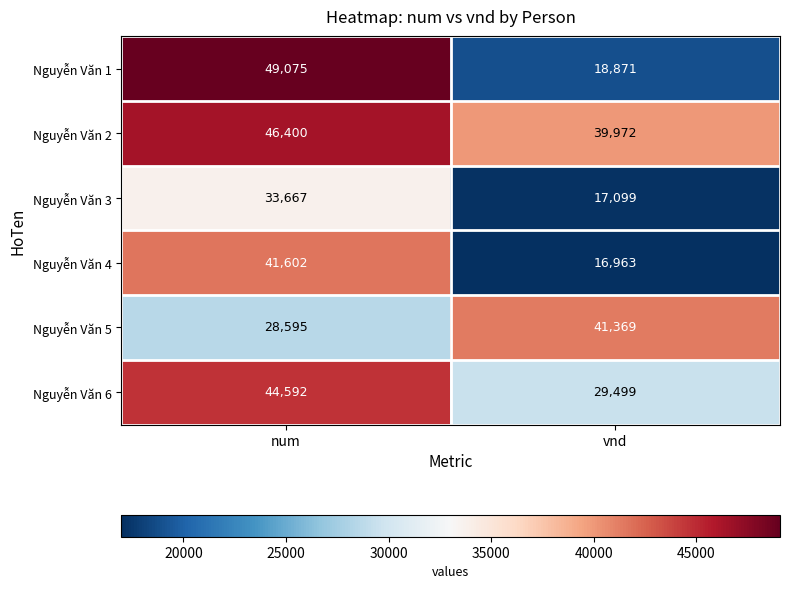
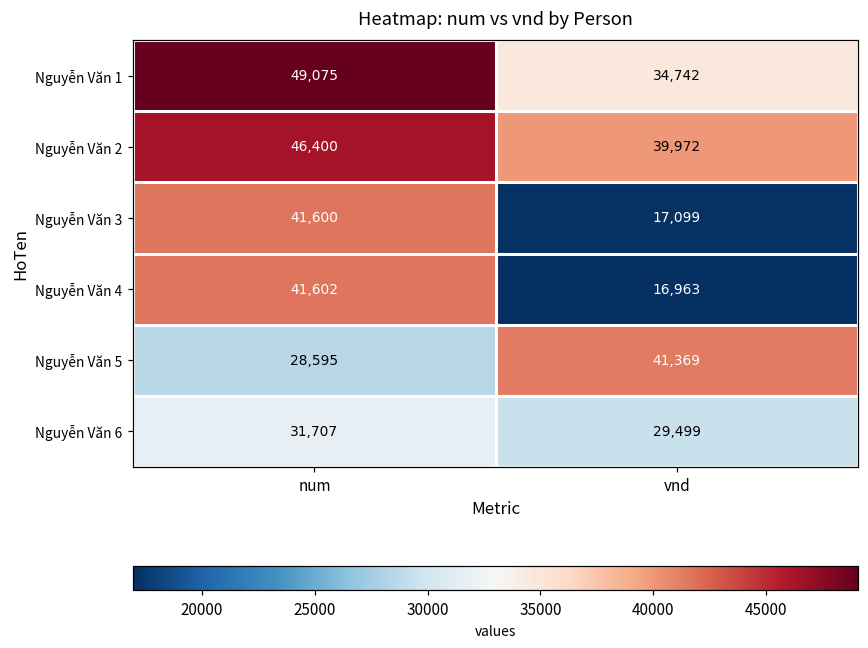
  {
    "Nguyễn Văn 1": {
      "num": "49,075",
-     "vnd": "18,871"
+     "vnd": "34,742"
    },
    "Nguyễn Văn 2": {
      "num": "46,400",
      "vnd": "39,972"
    },
    "Nguyễn Văn 3": {
-     "num": "33,667",
+     "num": "41,600",
      "vnd": "17,099"
    },
    "Nguyễn Văn 4": {
      "num": "41,602",
      "vnd": "16,963"
    },
    "Nguyễn Văn 5": {
      "num": "28,595",
      "vnd": "41,369"
    },
    "Nguyễn Văn 6": {
-     "num": "44,592",
+     "num": "31,707",
      "vnd": "29,499"
    }
  }
